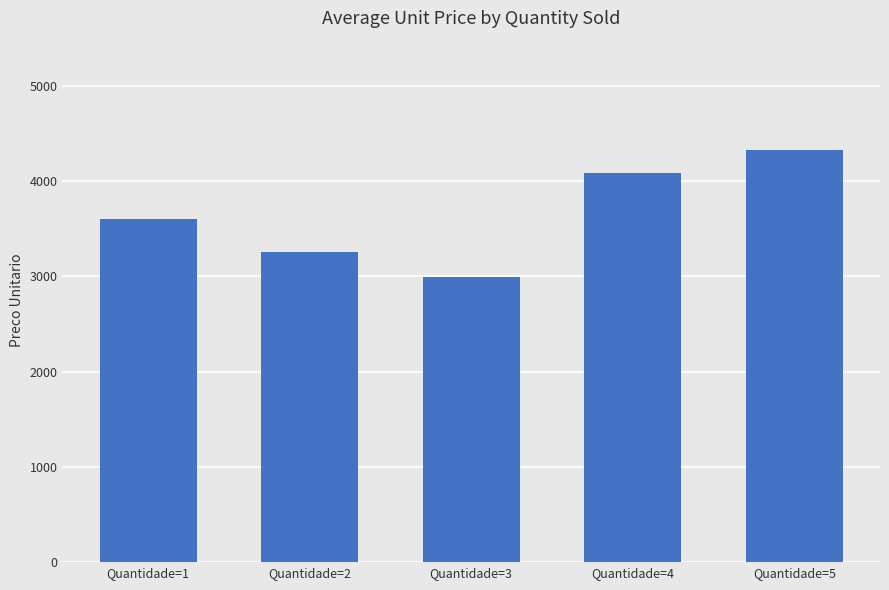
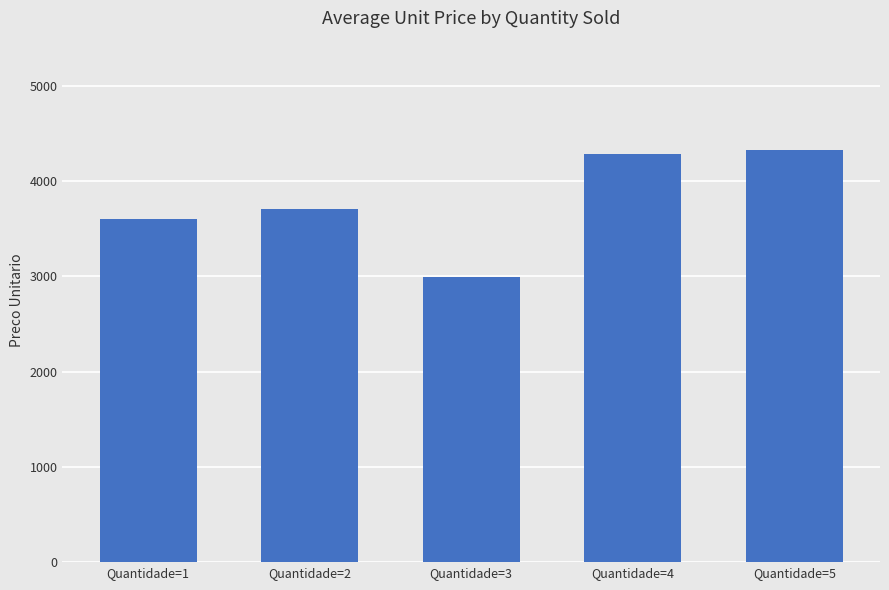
  {
    "Quantidade=1": 3600,
-   "Quantidade=2": 3300,
+   "Quantidade=2": 3700,
    "Quantidade=3": 3000,
-   "Quantidade=4": 4100,
+   "Quantidade=4": 4300,
    "Quantidade=5": 4300
  }
